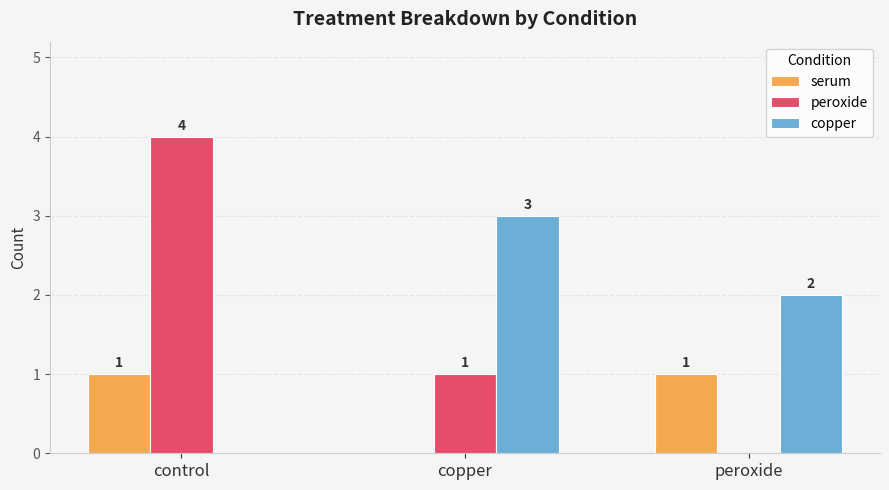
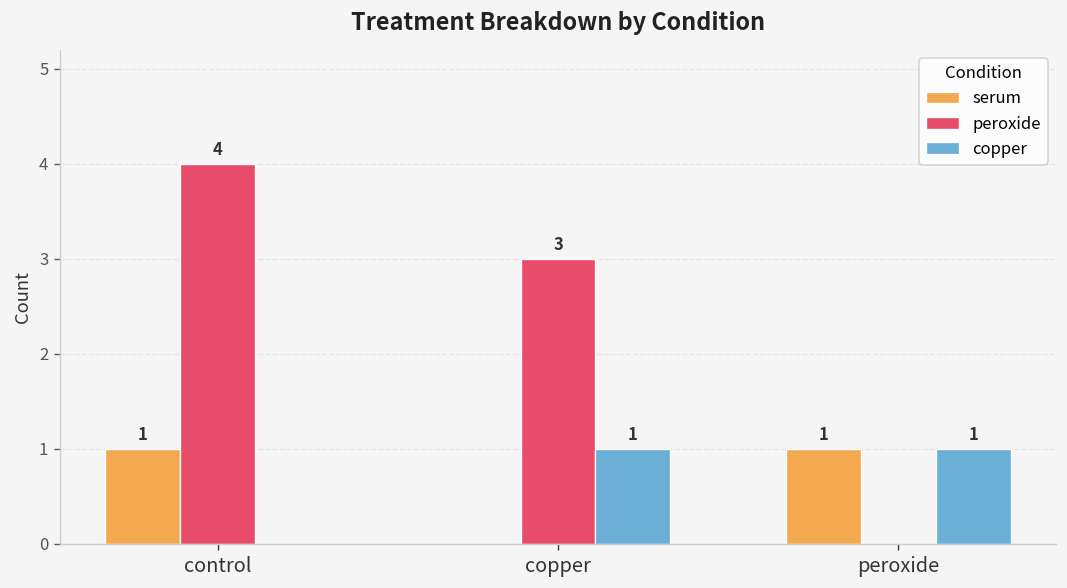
  {
    "serum": {
      "control": 1,
      "peroxide": 1
    },
    "peroxide": {
      "control": 4,
-     "copper": 1
+     "copper": 3
    },
    "copper": {
-     "copper": 3,
-     "peroxide": 2
+     "copper": 1,
+     "peroxide": 1
    }
  }
